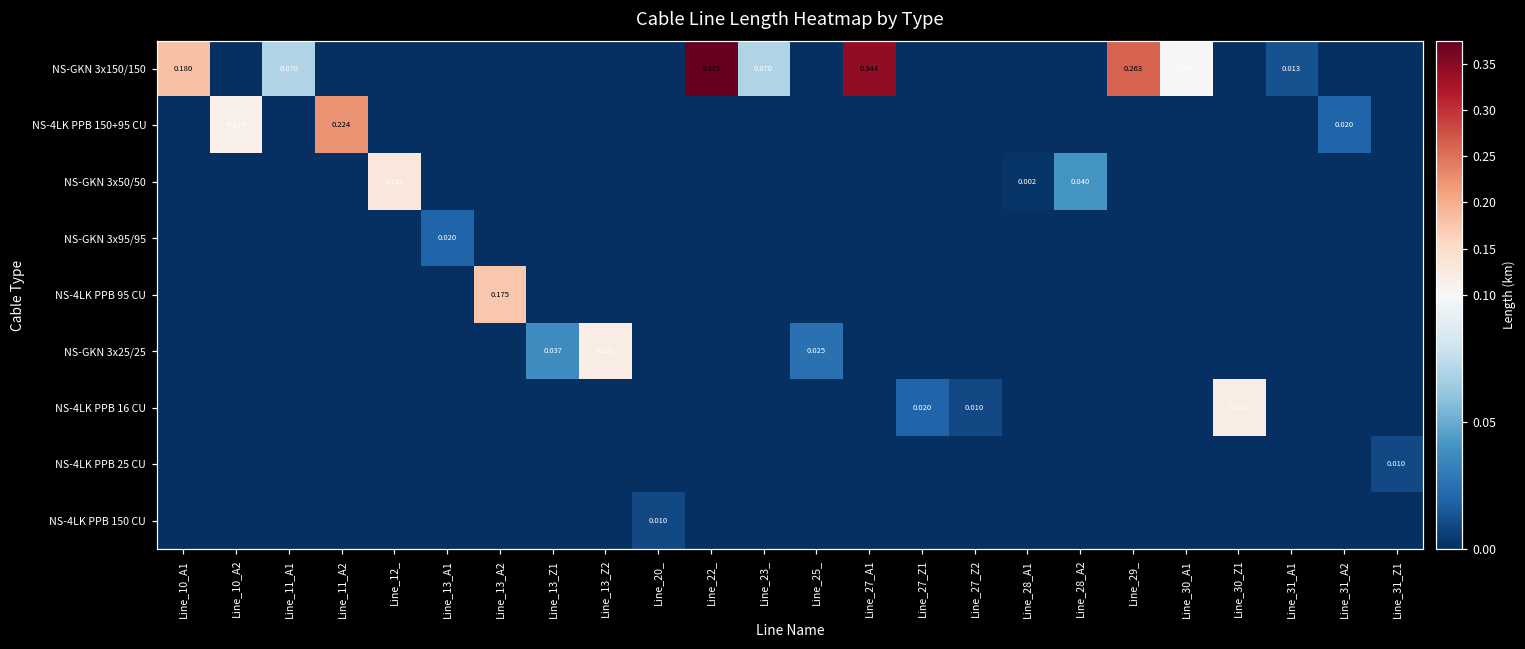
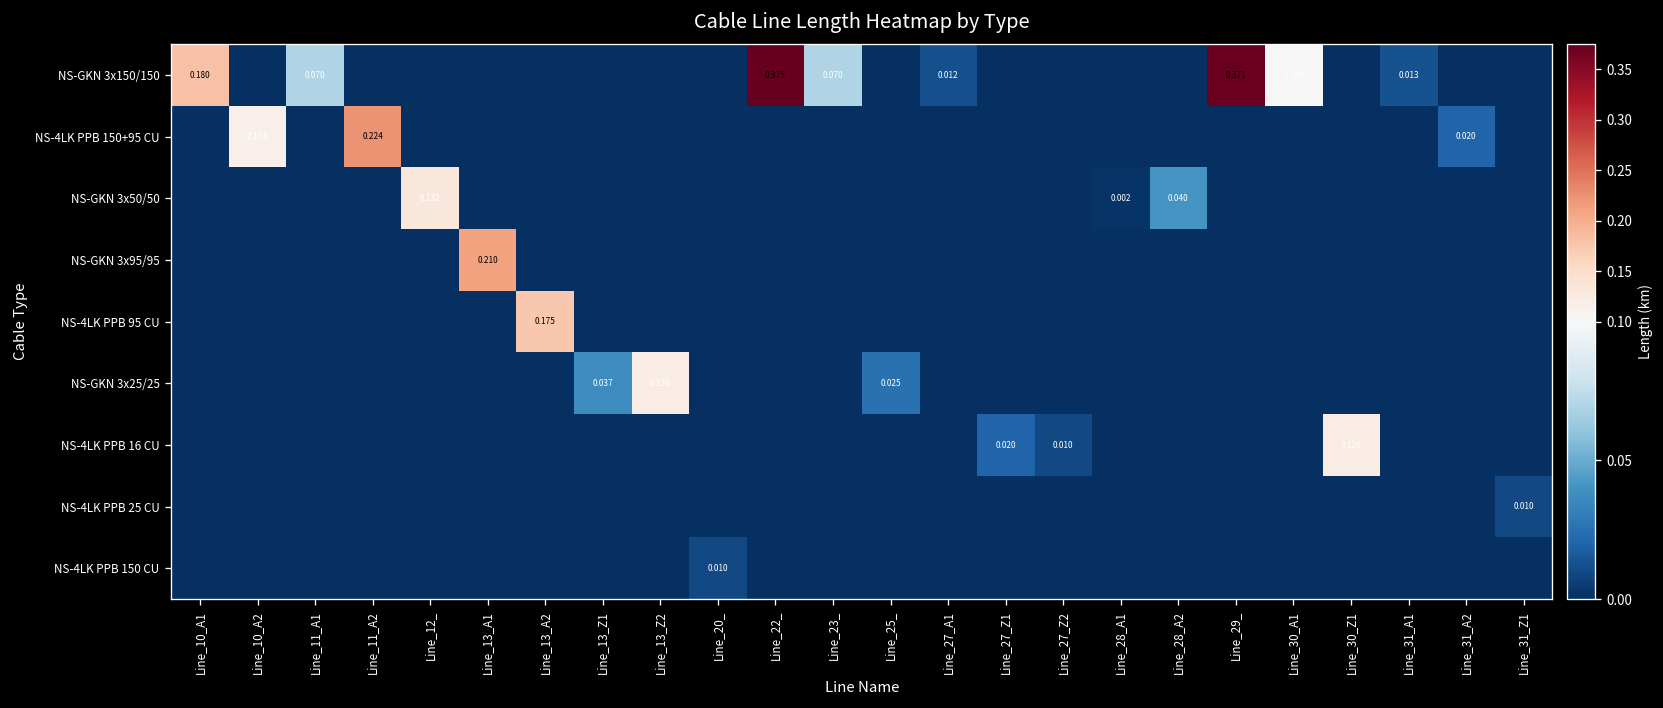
  {
    "NS-GKN 3x150/150": {
      "Line_10_A1": 0.180,
      "Line_11_A1": 0.070,
      "Line_22_": 0.375,
      "Line_23_": 0.070,
-     "Line_27_A1": 0.344,
-     "Line_29_": 0.263,
+     "Line_27_A1": 0.012,
+     "Line_29_": 0.371,
      "Line_31_A1": 0.013
    },
    "NS-4LK PPB 150+95 CU": {
      "Line_11_A2": 0.224,
      "Line_31_A2": 0.020
    },
    "NS-GKN 3x50/50": {
      "Line_28_A1": 0.002,
      "Line_28_A2": 0.040
    },
    "NS-GKN 3x95/95": {
-     "Line_13_A1": 0.020
+     "Line_13_A1": 0.210
    },
    "NS-4LK PPB 95 CU": {
      "Line_13_A2": 0.175
    },
    "NS-GKN 3x25/25": {
      "Line_13_Z1": 0.037,
      "Line_25_": 0.025
    },
    "NS-4LK PPB 16 CU": {
      "Line_27_Z1": 0.020,
      "Line_27_Z2": 0.010
    },
    "NS-4LK PPB 25 CU": {
      "Line_31_Z1": 0.010
    },
    "NS-4LK PPB 150 CU": {
      "Line_20_": 0.010
    }
  }
